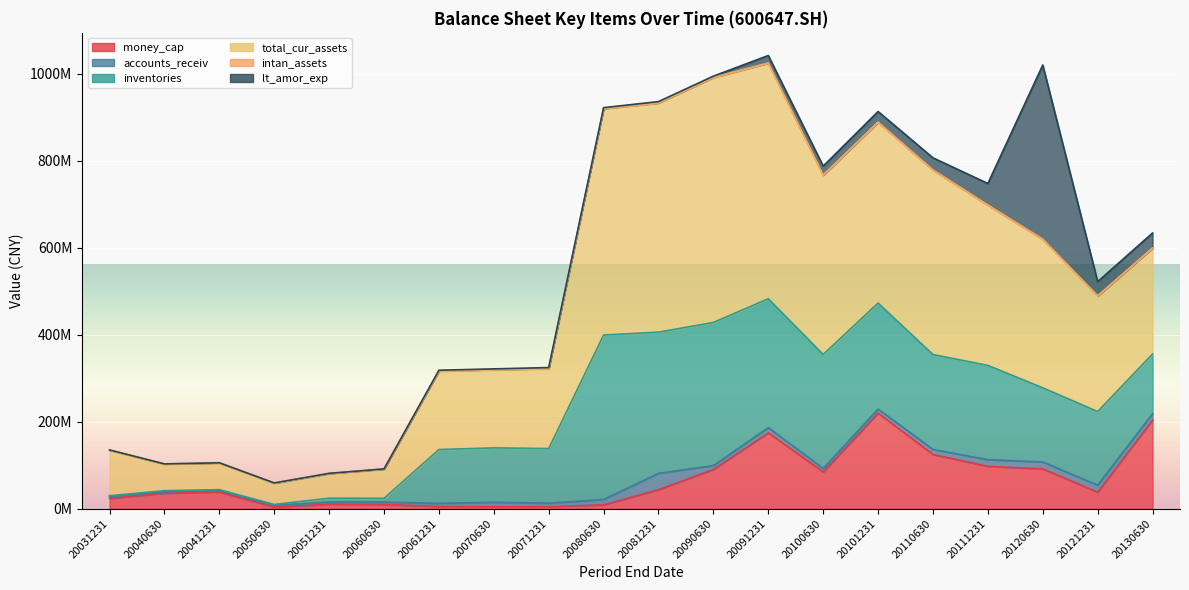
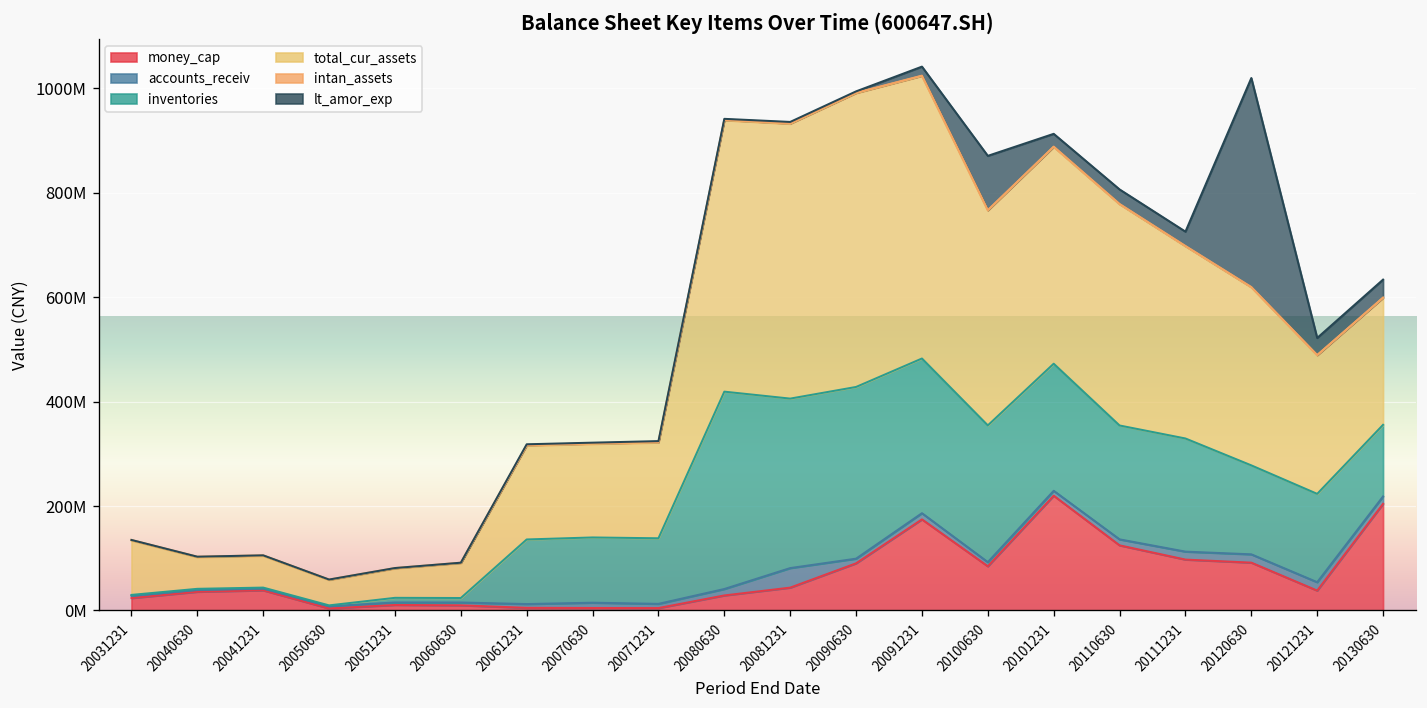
  {
    "money_cap": {
      "20061231": 10000000,
      "20070630": 0,
      "20071231": 0,
-     "20080630": 10000000,
+     "20080630": 30000000,
      "20081231": 40000000,
      "20090630": 90000000,
      "20091231": 170000000,
      "20100630": 80000000,
      "20101231": 220000000,
      "20110630": 120000000,
      "20111231": 100000000,
      "20120630": 90000000,
      "20121231": 40000000,
      "20130630": 200000000
    },
    "lt_amor_exp": {
      "20091231": 20000000,
-     "20100630": 20000000,
+     "20100630": 100000000,
      "20101231": 20000000,
      "20110630": 30000000,
-     "20111231": 50000000,
+     "20111231": 30000000,
      "20120630": 400000000,
      "20121231": 30000000,
      "20130630": 30000000
    }
  }
